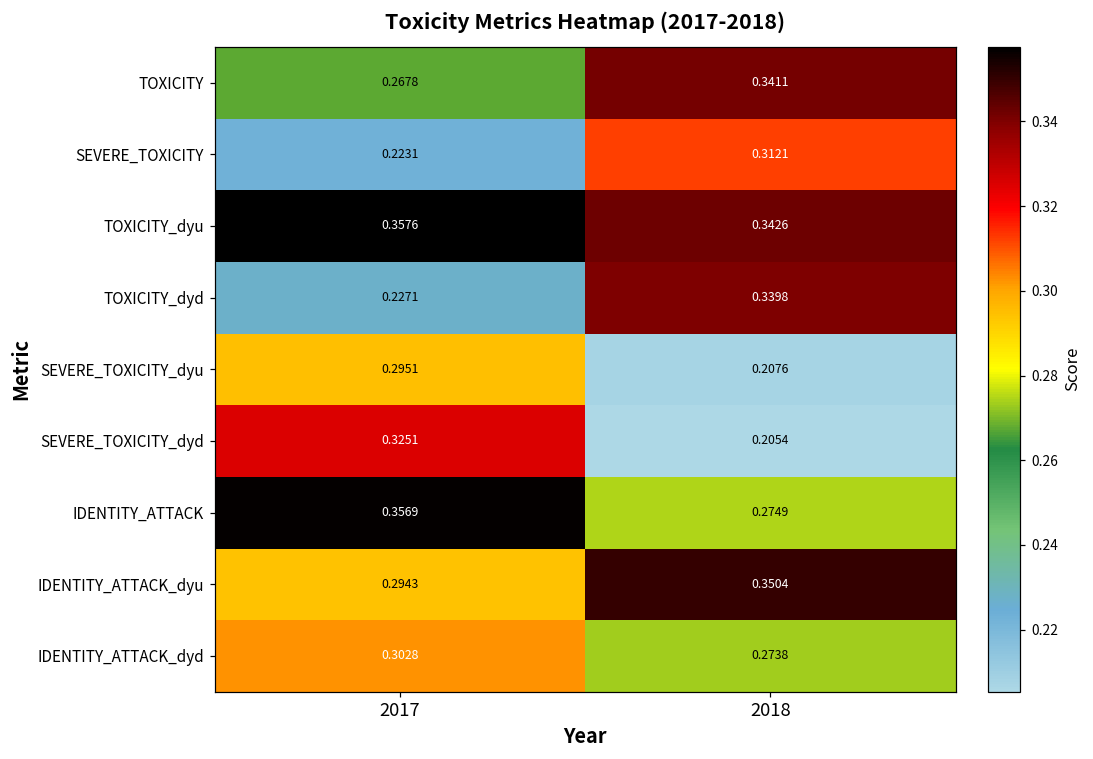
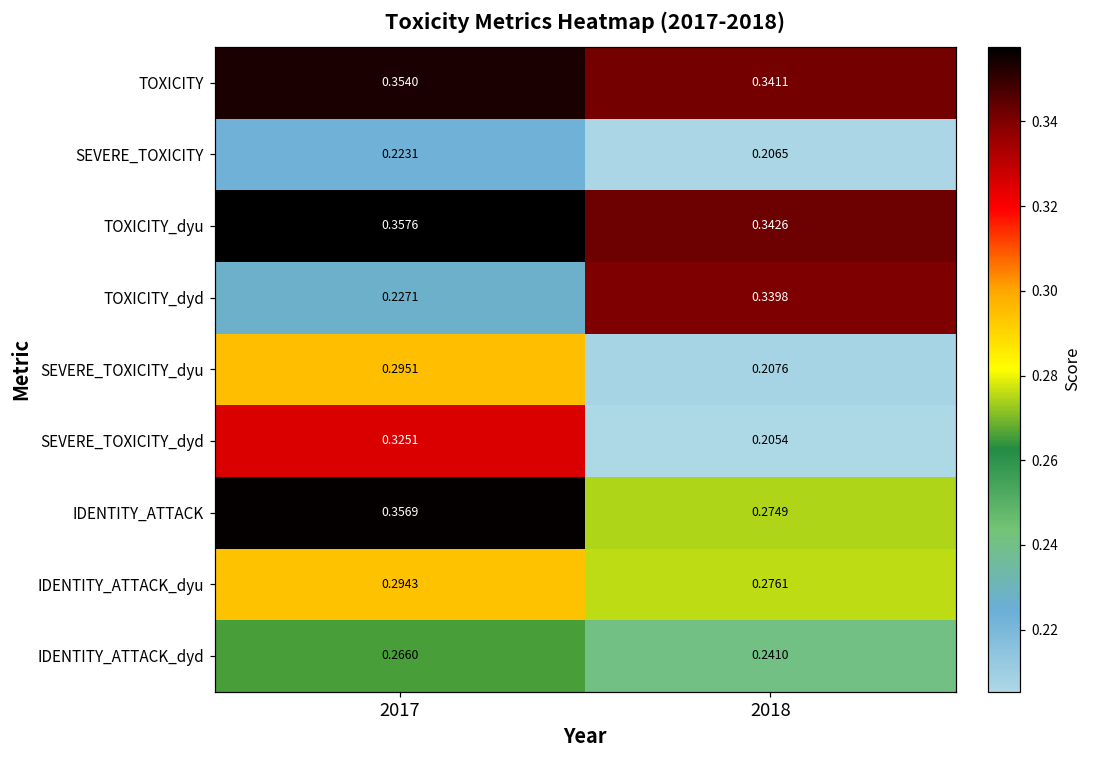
  {
    "TOXICITY": {
-     "2017": 0.2678,
+     "2017": 0.3540,
      "2018": 0.3411
    },
    "SEVERE_TOXICITY": {
      "2017": 0.2231,
-     "2018": 0.3121
+     "2018": 0.2065
    },
    "TOXICITY_dyu": {
      "2017": 0.3576,
      "2018": 0.3426
    },
    "TOXICITY_dyd": {
      "2017": 0.2271,
      "2018": 0.3398
    },
    "SEVERE_TOXICITY_dyu": {
      "2017": 0.2951,
      "2018": 0.2076
    },
    "SEVERE_TOXICITY_dyd": {
      "2017": 0.3251,
      "2018": 0.2054
    },
    "IDENTITY_ATTACK": {
      "2017": 0.3569,
      "2018": 0.2749
    },
    "IDENTITY_ATTACK_dyu": {
      "2017": 0.2943,
-     "2018": 0.3504
+     "2018": 0.2761
    },
    "IDENTITY_ATTACK_dyd": {
-     "2017": 0.3028,
-     "2018": 0.2738
+     "2017": 0.2660,
+     "2018": 0.2410
    }
  }
